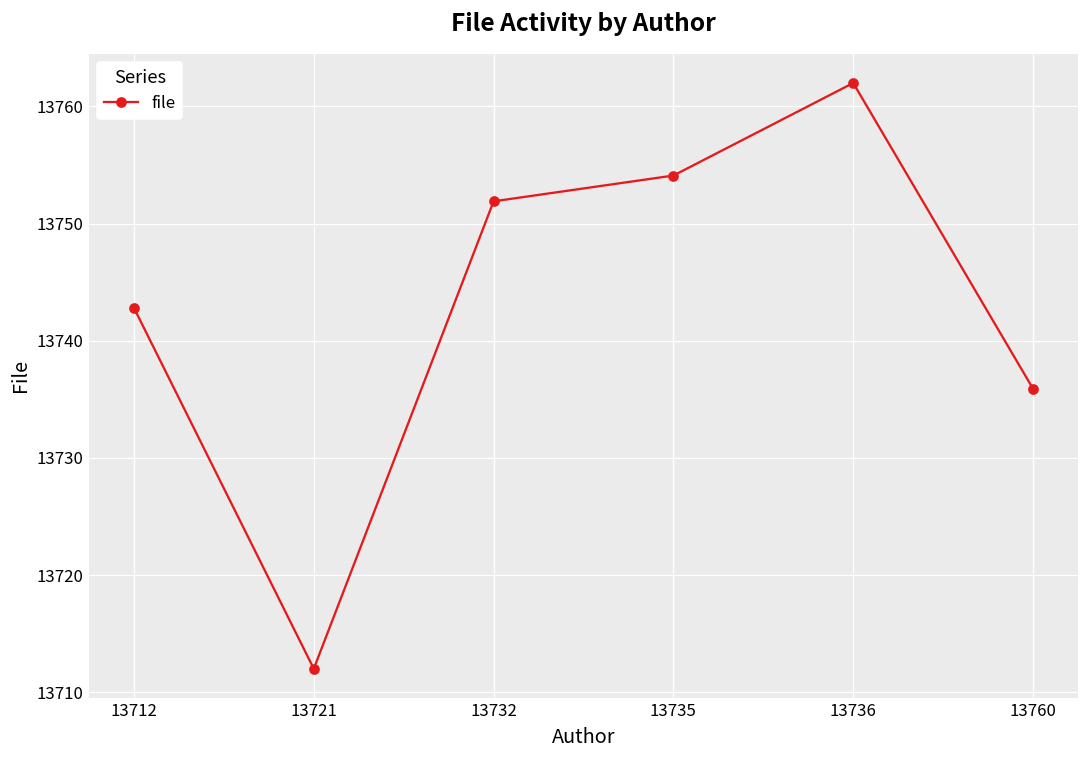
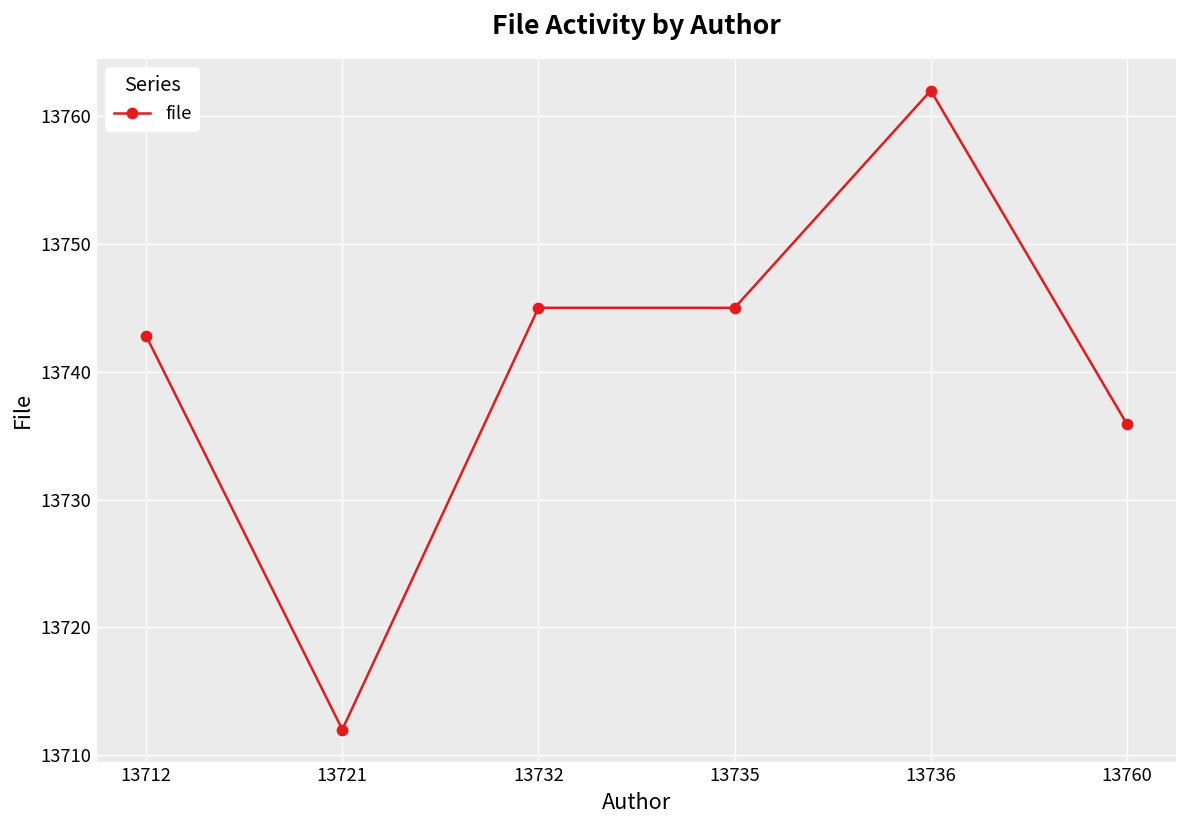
  {
    "13712": 13742.8,
    "13721": 13712.0,
-   "13732": 13751.9,
-   "13735": 13754.1,
+   "13732": 13745.0,
+   "13735": 13745.0,
    "13736": 13762.0,
    "13760": 13735.9
  }
